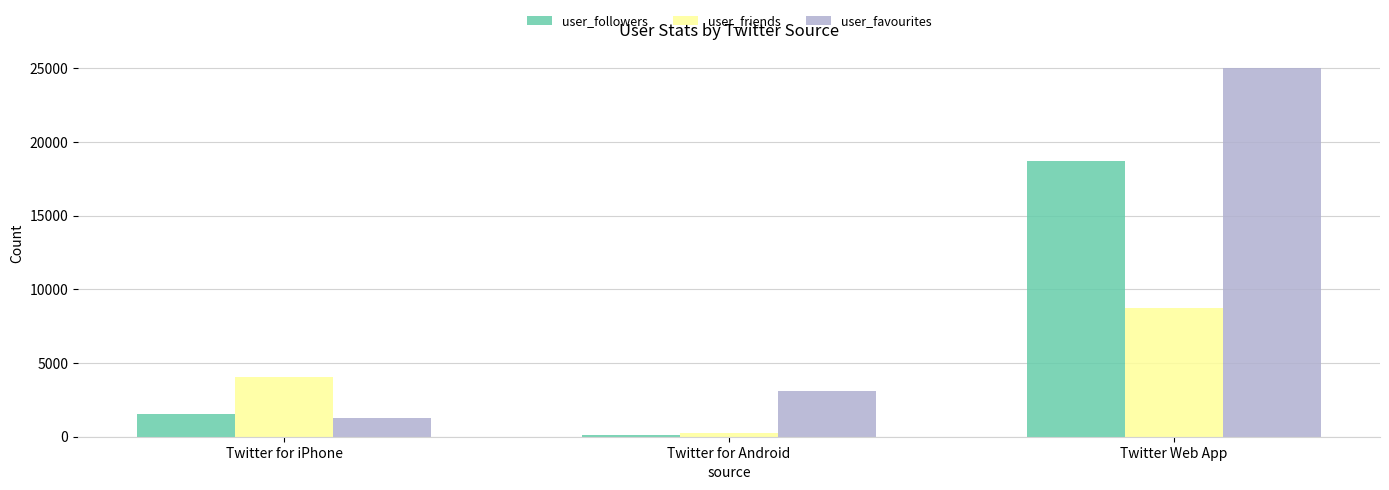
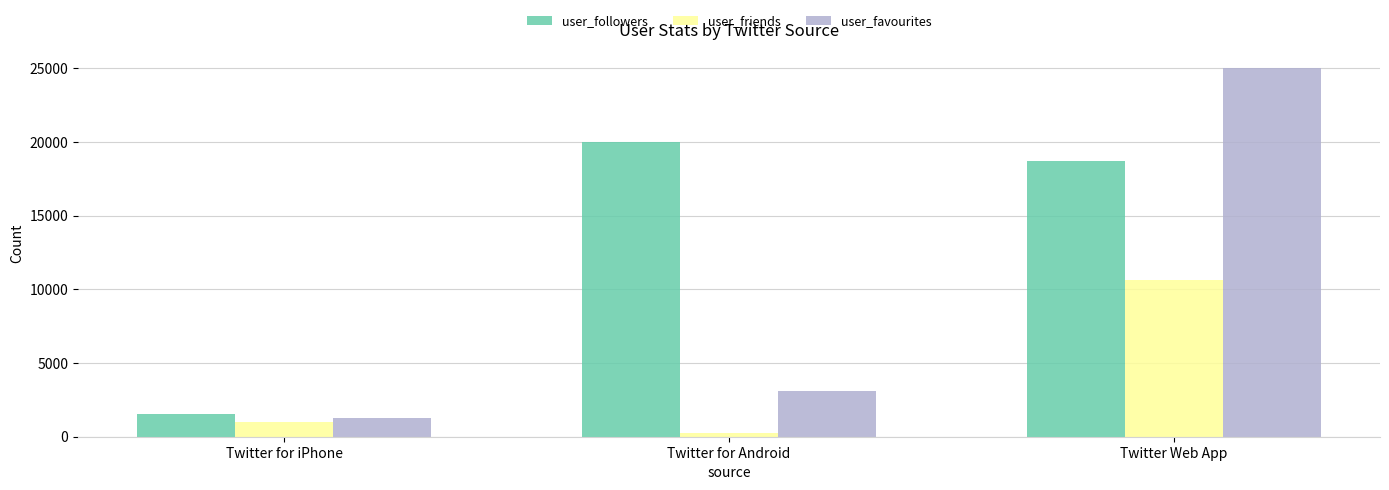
  {
    "user_followers": {
      "Twitter for iPhone": 1600,
-     "Twitter for Android": 100,
+     "Twitter for Android": 20000,
      "Twitter Web App": 18700
    },
    "user_friends": {
-     "Twitter for iPhone": 4000,
+     "Twitter for iPhone": 1000,
      "Twitter for Android": 200,
-     "Twitter Web App": 8800
+     "Twitter Web App": 10600
    },
    "user_favourites": {
      "Twitter for iPhone": 1300,
      "Twitter for Android": 3100,
      "Twitter Web App": 25000
    }
  }
